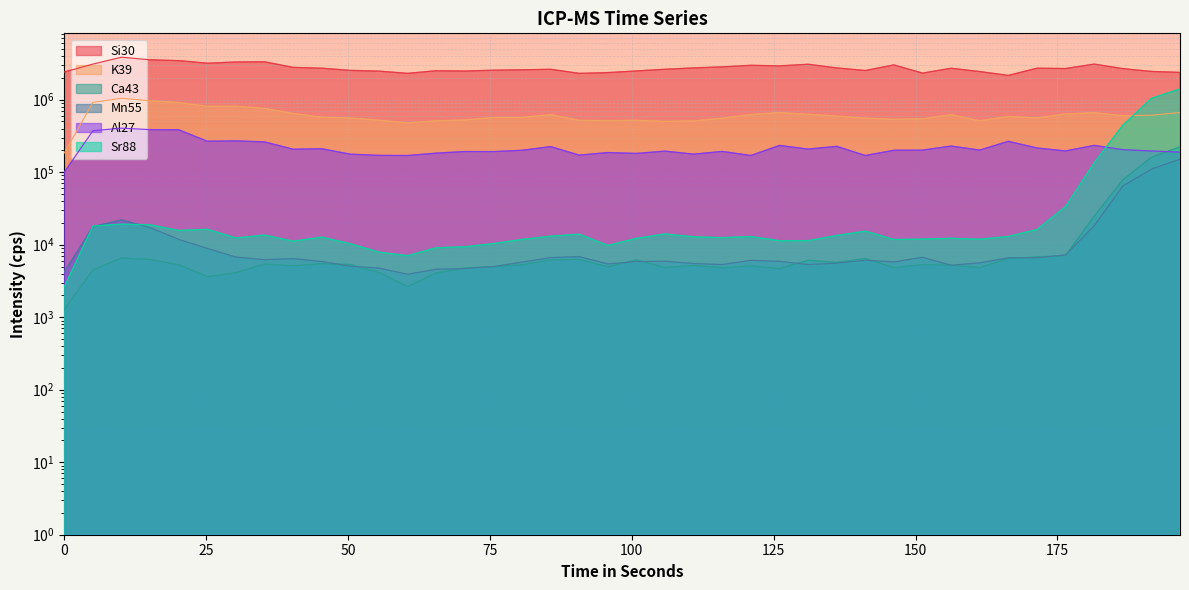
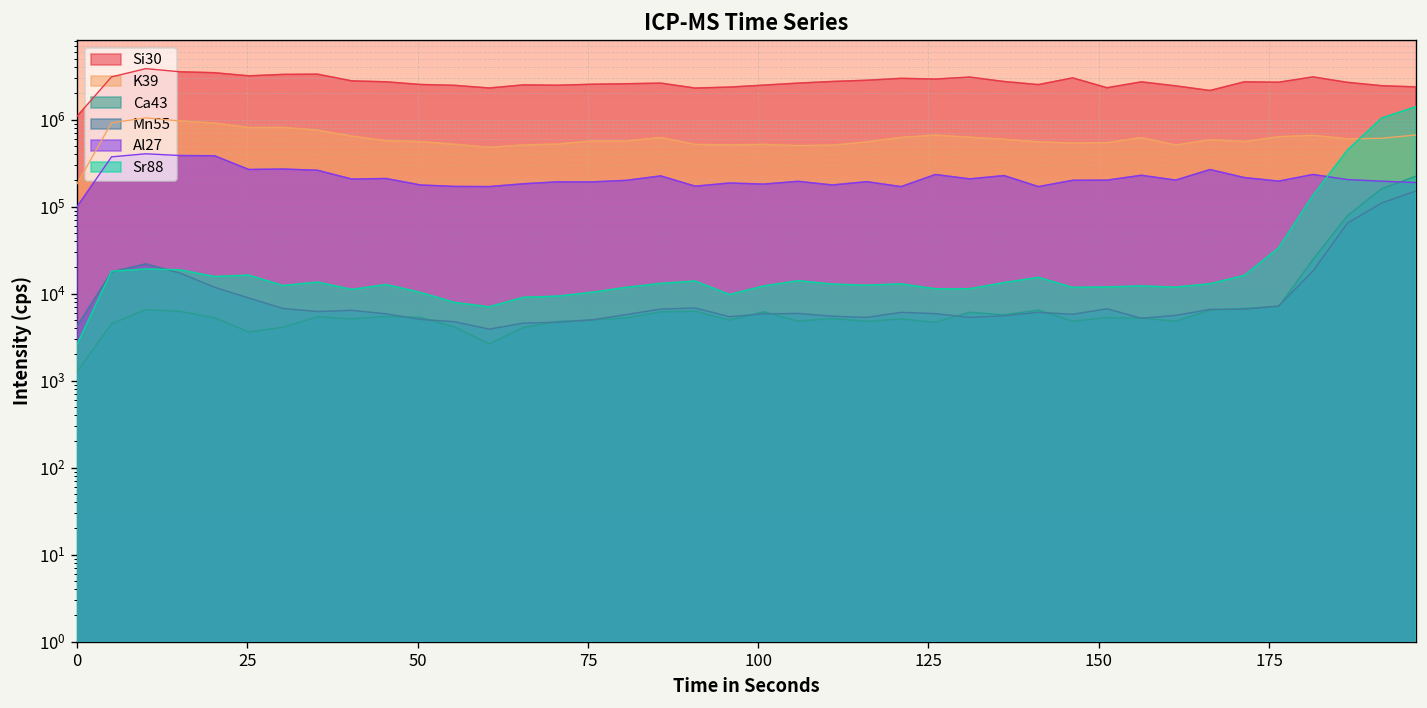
  {
    "Si30": {
-     "0": 2400000
+     "0": 1100000
    },
    "K39": {
      "0": 180000
    },
    "Al27": {
      "0": 100000
    }
  }
